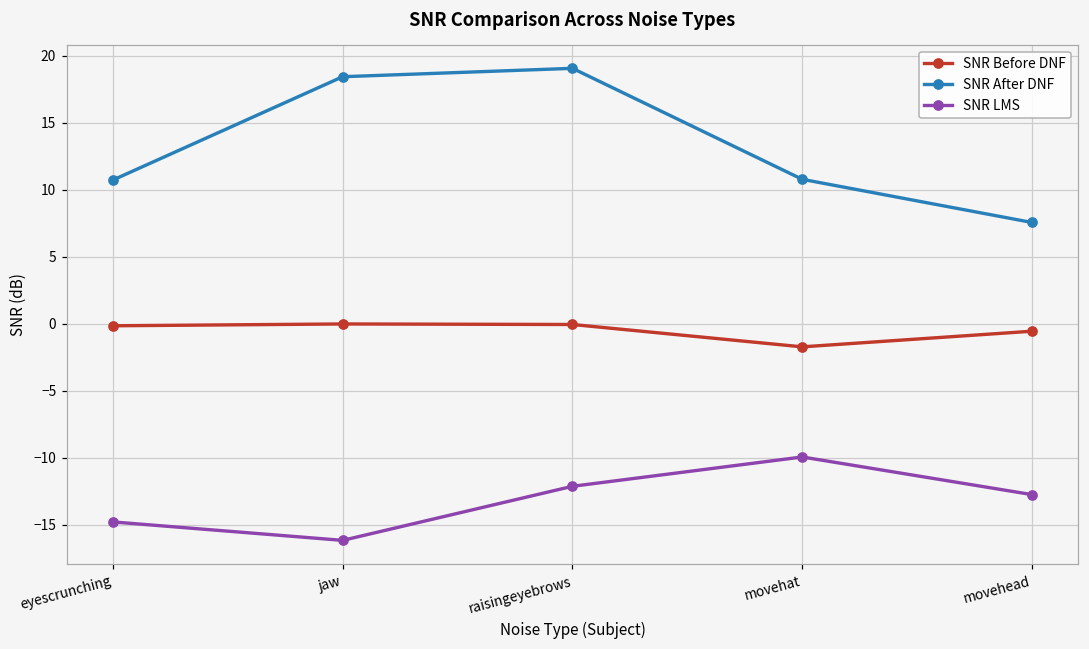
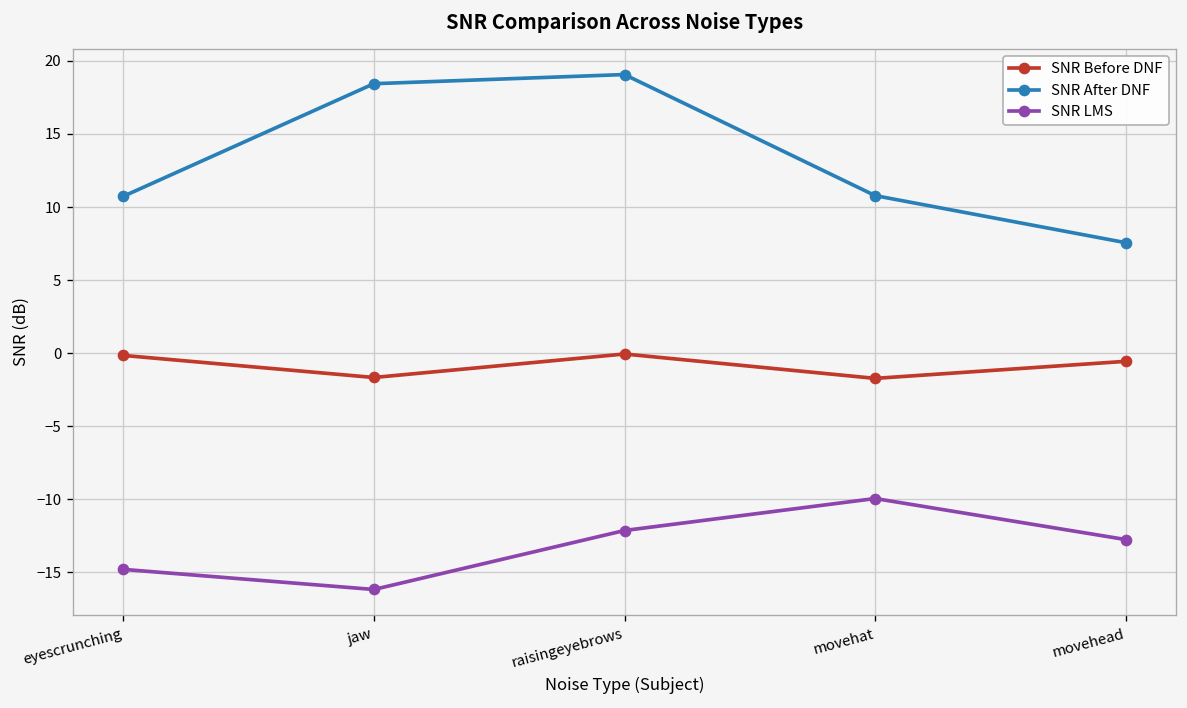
  {
    "SNR Before DNF": {
      "eyescrunching": -0.2,
-     "jaw": 0.0,
+     "jaw": -1.7,
      "raisingeyebrows": -0.1,
      "movehat": -1.7,
      "movehead": -0.6
    },
    "SNR After DNF": {
      "eyescrunching": 10.7,
      "jaw": 18.4,
      "raisingeyebrows": 19.1,
      "movehat": 10.8,
      "movehead": 7.6
    },
    "SNR LMS": {
      "eyescrunching": -14.8,
      "jaw": -16.2,
      "raisingeyebrows": -12.1,
      "movehat": -9.9,
      "movehead": -12.8
    }
  }
